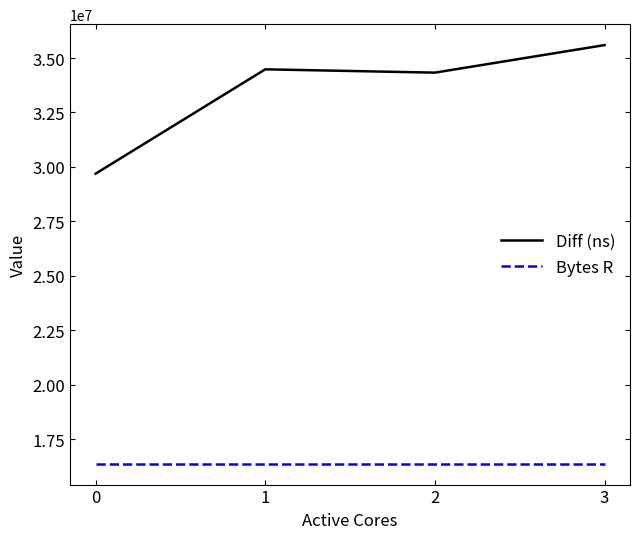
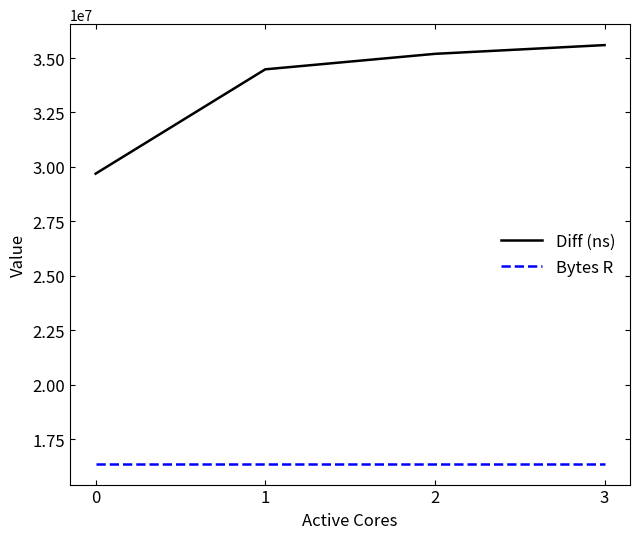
  {
    "Diff (ns)": {
      "0": 29700000,
      "1": 34500000,
-     "2": 34300000,
+     "2": 35200000,
      "3": 35600000
    },
    "Bytes R": {
      "0": 16400000,
      "1": 16400000,
      "2": 16400000,
      "3": 16400000
    }
  }
